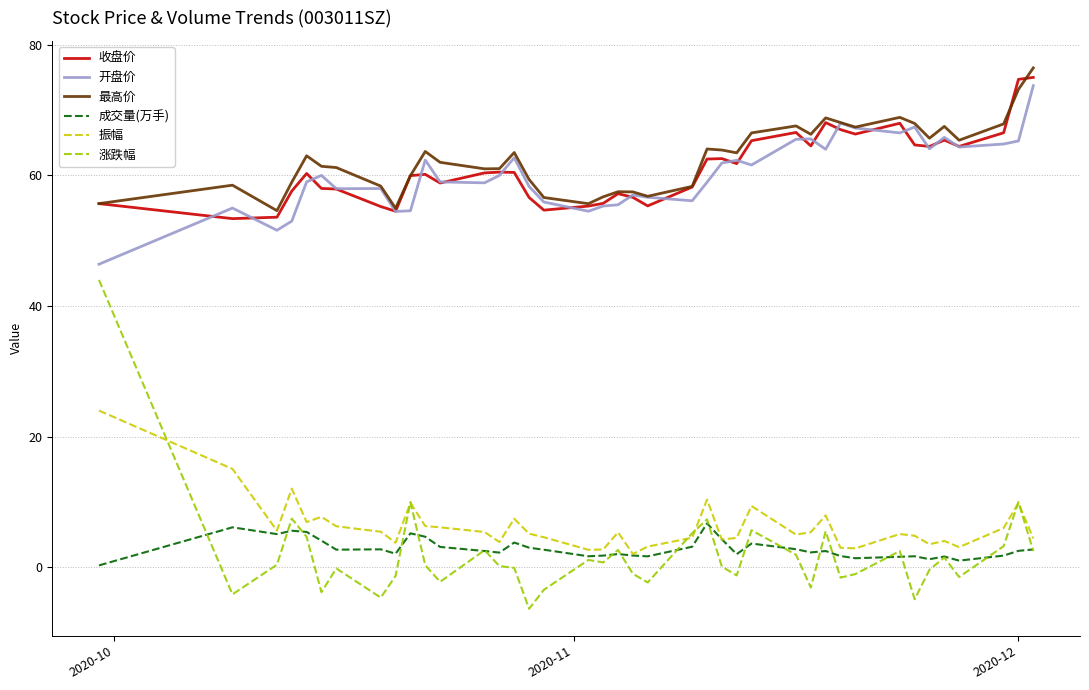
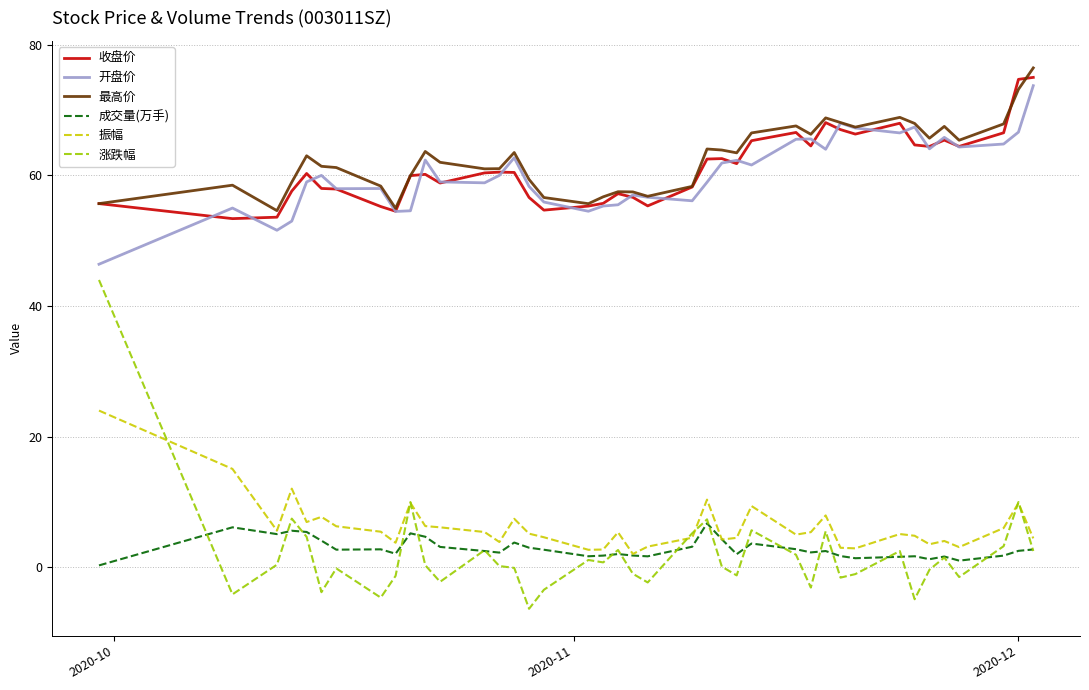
  {
    "收盘价": {
      "2020-12": 75
    },
    "开盘价": {
-     "2020-12": 65
+     "2020-12": 67
    },
    "最高价": {
      "2020-12": 73
    },
    "成交量(万手)": {
      "2020-12": 3
    }
  }
